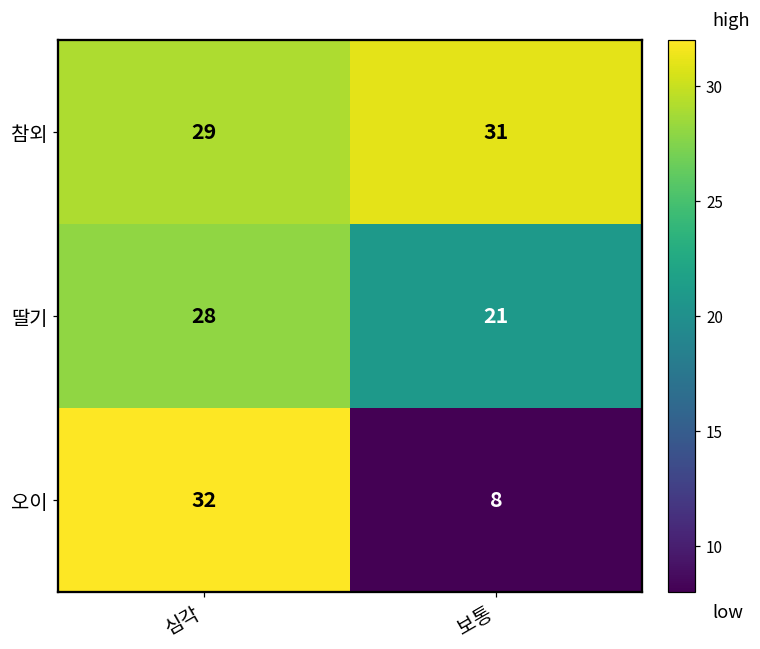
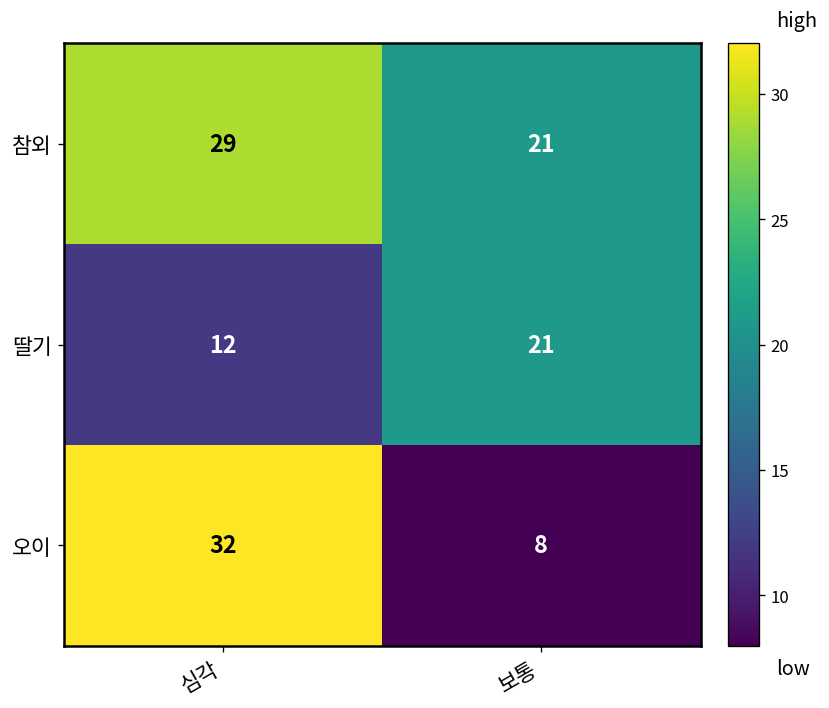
  {
    "참외": {
      "심각": 29,
-     "보통": 31
+     "보통": 21
    },
    "딸기": {
-     "심각": 28,
+     "심각": 12,
      "보통": 21
    },
    "오이": {
      "심각": 32,
      "보통": 8
    }
  }
